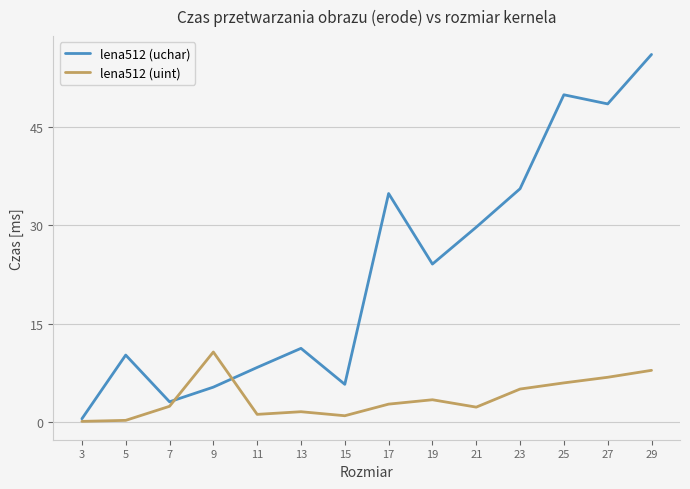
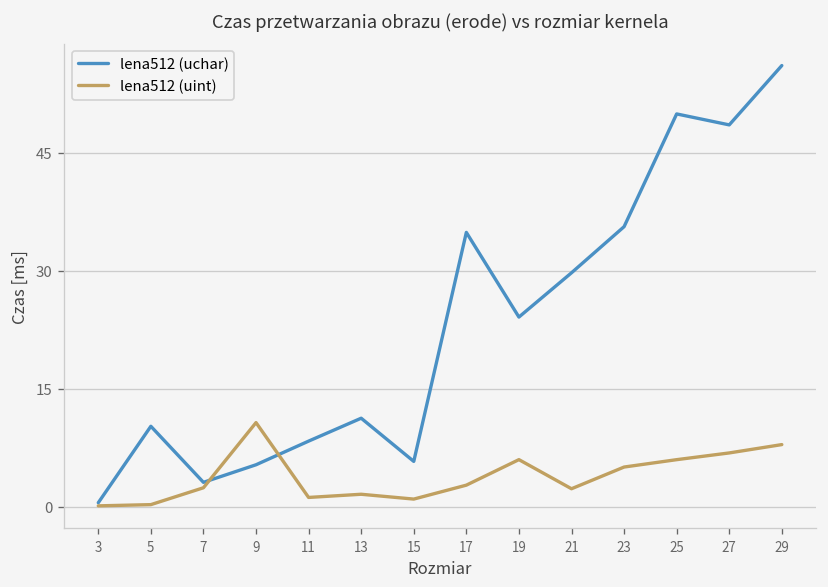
  {
    "lena512 (uchar)": {
      "3": 0,
      "5": 10,
      "7": 3,
      "9": 5,
      "11": 8,
      "13": 11,
      "15": 6,
      "17": 35,
      "19": 24,
      "21": 30,
      "23": 36,
      "25": 50,
      "27": 49,
      "29": 56
    },
    "lena512 (uint)": {
      "3": 0,
      "5": 0,
      "7": 2,
      "9": 11,
      "11": 1,
      "13": 2,
      "15": 1,
      "17": 3,
-     "19": 3,
+     "19": 6,
      "21": 2,
      "23": 5,
      "25": 6,
      "27": 7,
      "29": 8
    }
  }
